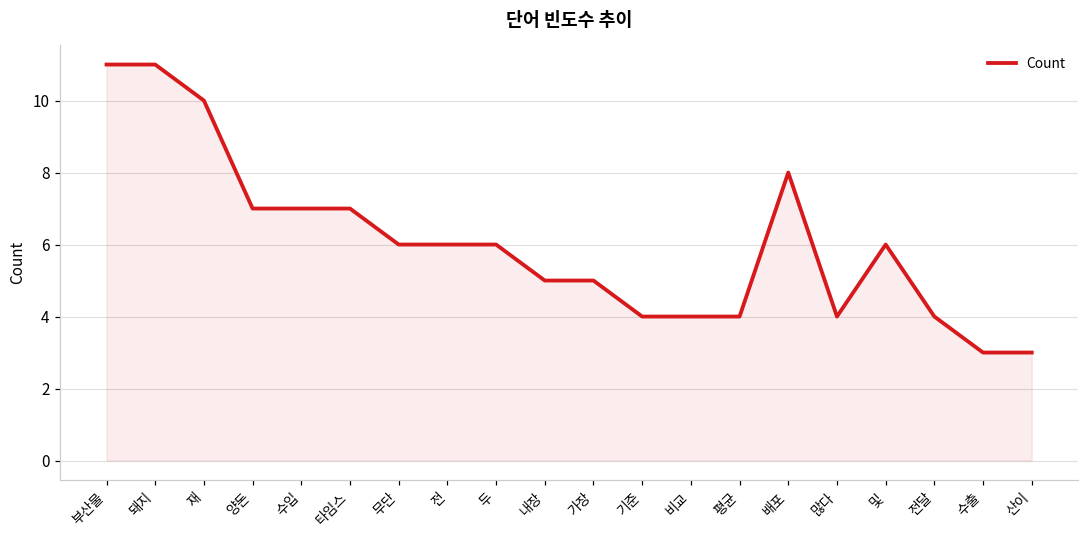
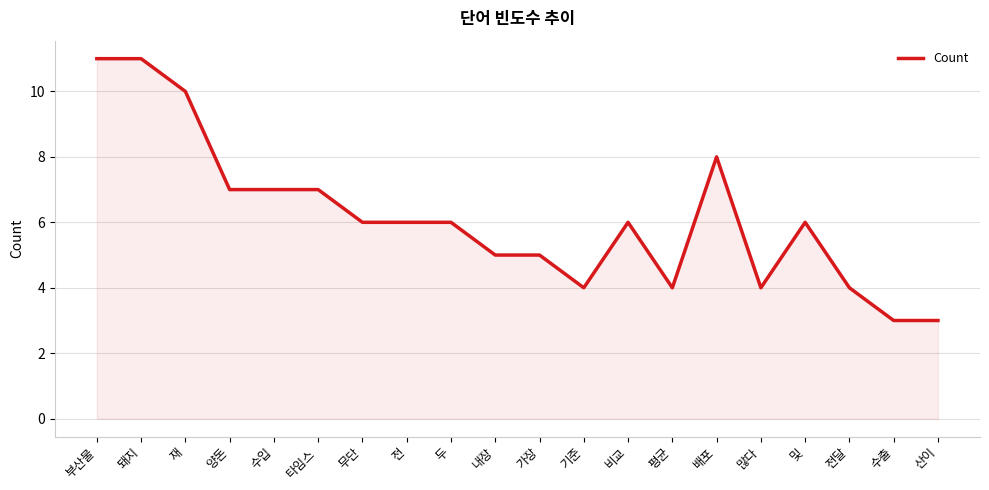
  {
    "부산물": 11,
    "돼지": 11,
    "재": 10,
    "양돈": 7,
    "수입": 7,
    "타임스": 7,
    "무단": 6,
    "전": 6,
    "두": 6,
    "내장": 5,
    "가장": 5,
    "기준": 4,
-   "비교": 4,
+   "비교": 6,
    "평균": 4,
    "배포": 8,
    "많다": 4,
    "및": 6,
    "전달": 4,
    "수출": 3,
    "산이": 3
  }
